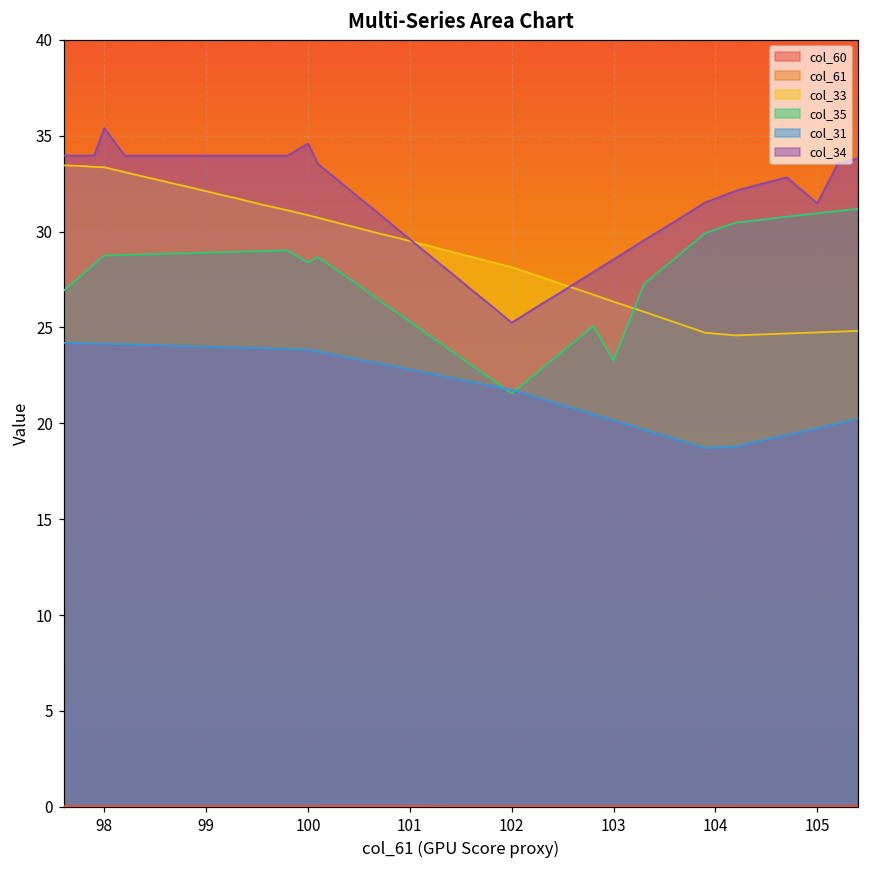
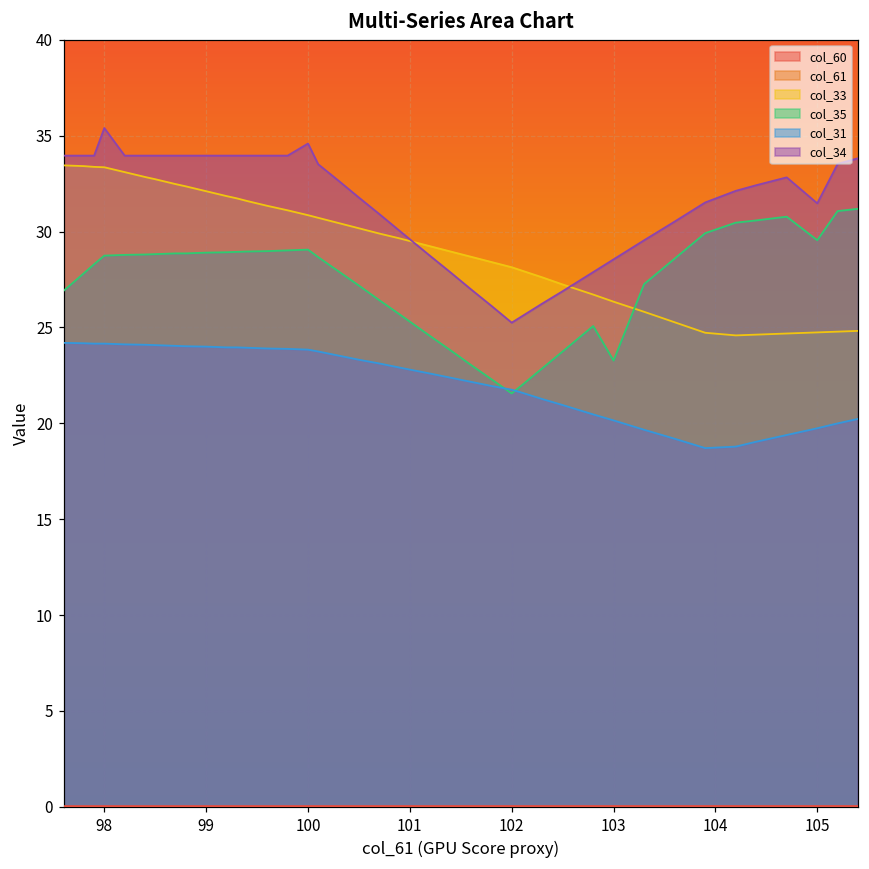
  {
    "col_35": {
      "98": 28.7,
      "99": 28.9,
-     "100": 28.4,
+     "100": 29.1,
      "102": 21.6,
      "103": 23.3,
-     "105": 30.9
+     "105": 29.5
    },
    "col_31": {
      "98": 24.2,
      "99": 24.0,
      "100": 23.8,
      "102": 21.8,
      "103": 20.2,
      "105": 19.7
    },
    "col_34": {
      "98": 35.4,
      "99": 34.0,
      "100": 34.6,
      "102": 25.2,
      "103": 28.5,
      "105": 31.5
    }
  }
